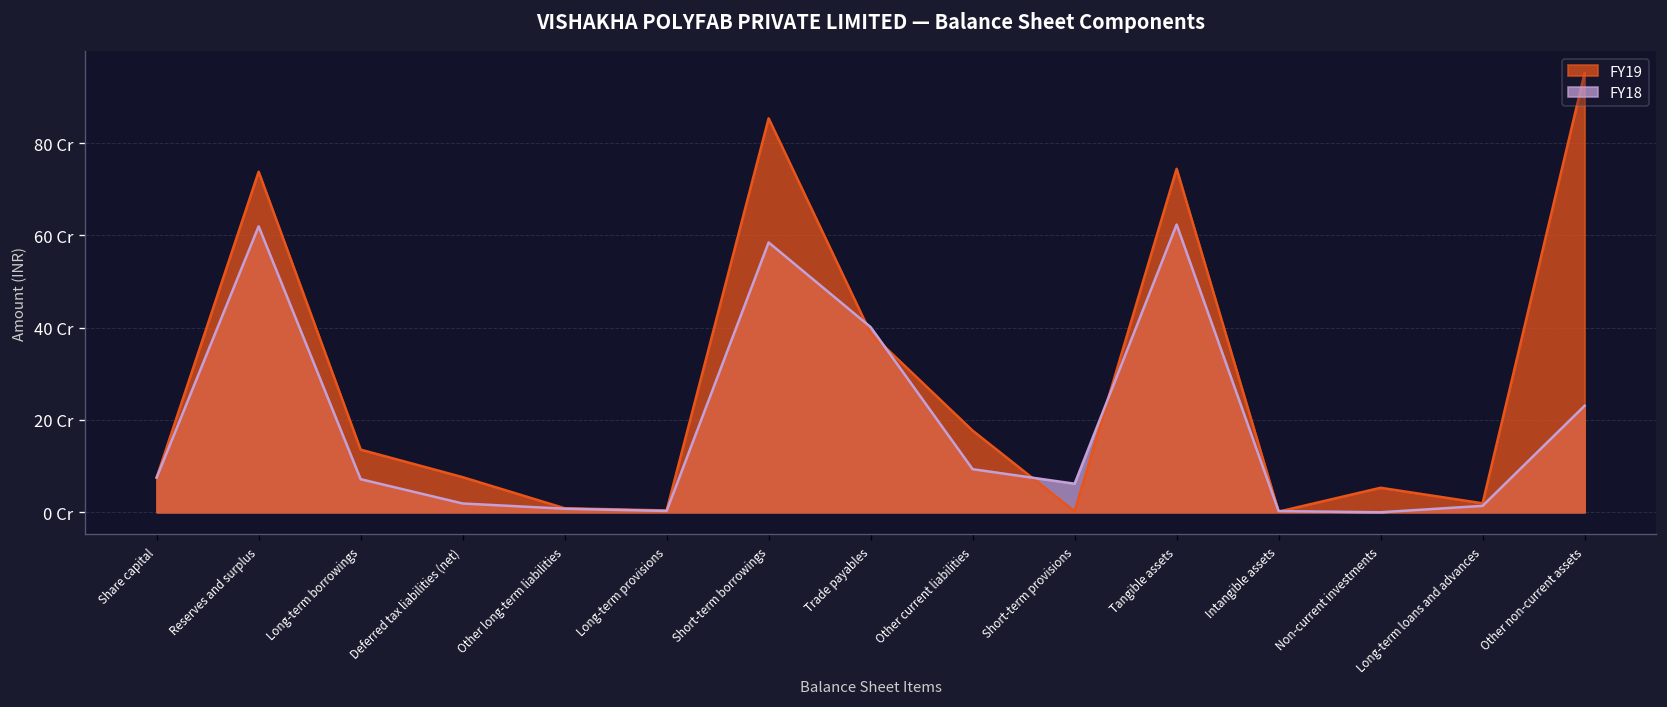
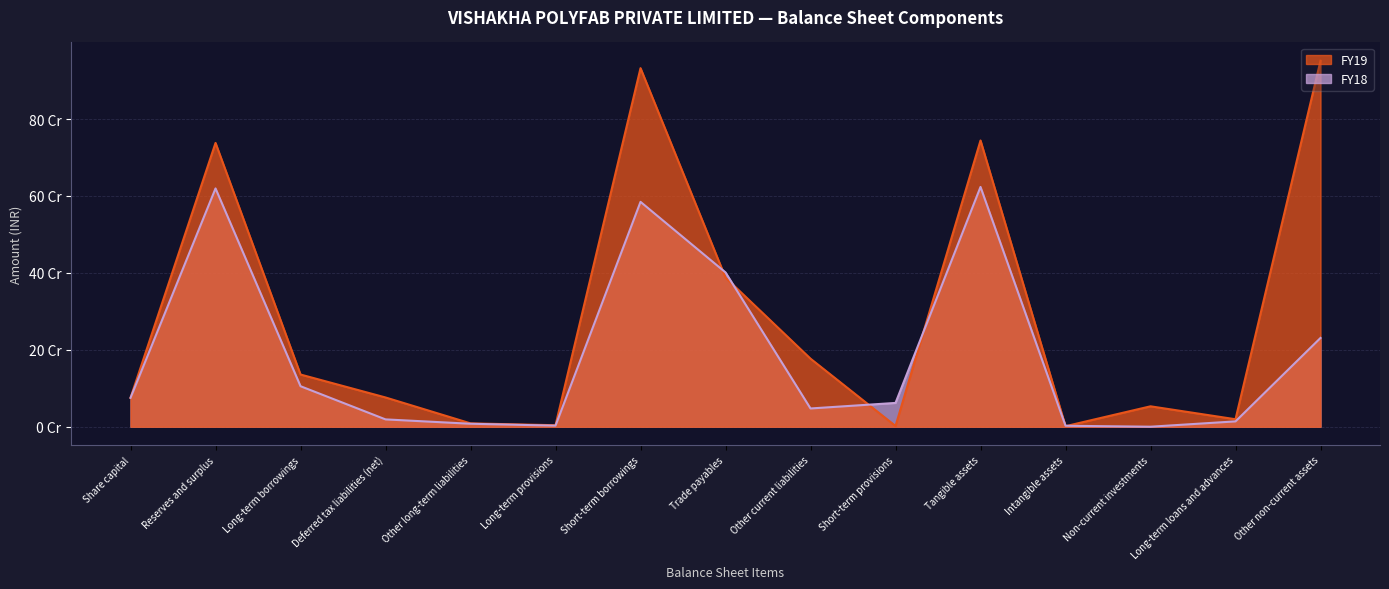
  {
    "FY19": {
      "Reserves and surplus": "74 Cr",
      "Long-term borrowings": "14 Cr",
      "Deferred tax liabilities (net)": "8 Cr",
-     "Short-term borrowings": "85 Cr",
+     "Short-term borrowings": "93 Cr",
      "Trade payables": "39 Cr",
      "Other current liabilities": "18 Cr",
      "Short-term provisions": "0 Cr",
      "Tangible assets": "74 Cr",
      "Non-current investments": "5 Cr"
    },
    "FY18": {
      "Reserves and surplus": "62 Cr",
-     "Long-term borrowings": "7 Cr",
+     "Long-term borrowings": "11 Cr",
      "Deferred tax liabilities (net)": "2 Cr",
      "Short-term borrowings": "58 Cr",
      "Trade payables": "40 Cr",
-     "Other current liabilities": "9 Cr",
+     "Other current liabilities": "5 Cr",
      "Short-term provisions": "6 Cr",
      "Tangible assets": "62 Cr",
      "Non-current investments": "0 Cr",
      "Other non-current assets": "23 Cr"
    }
  }
